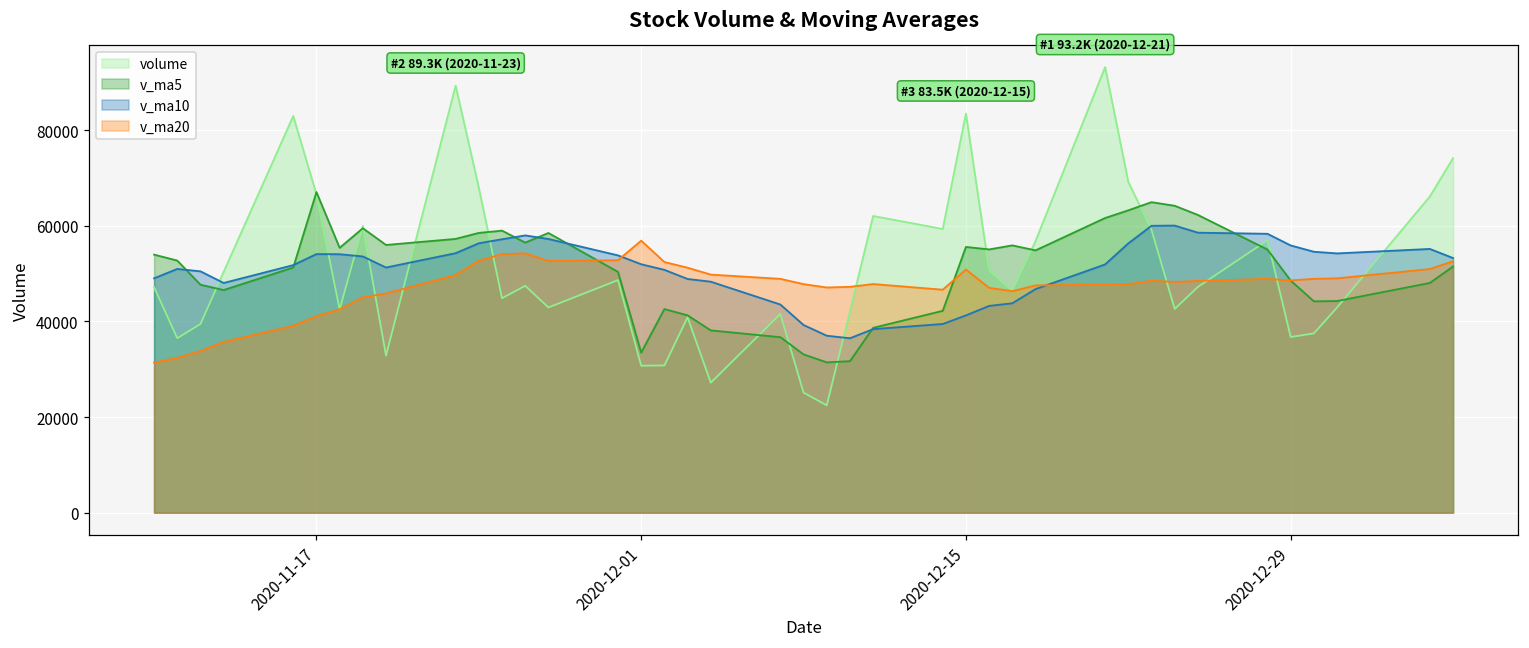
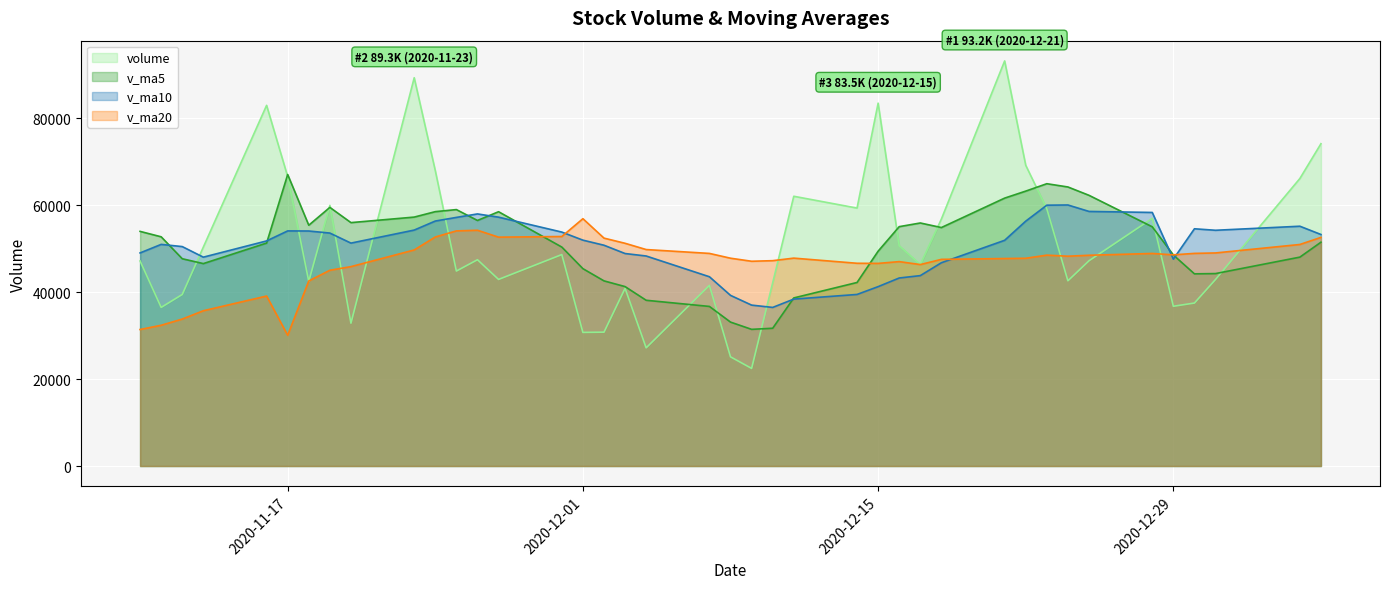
  {
    "volume": {
      "2020-12-01": 31000,
      "2020-12-29": 37000
    },
    "v_ma5": {
-     "2020-12-01": 33000,
-     "2020-12-15": 56000
+     "2020-12-01": 45000,
+     "2020-12-15": 49000
    },
    "v_ma10": {
      "2020-11-17": 54000,
      "2020-12-01": 52000,
      "2020-12-15": 41000,
-     "2020-12-29": 56000
+     "2020-12-29": 48000
    },
    "v_ma20": {
-     "2020-11-17": 41000,
+     "2020-11-17": 30000,
      "2020-12-01": 57000,
-     "2020-12-15": 51000
+     "2020-12-15": 47000
    }
  }
